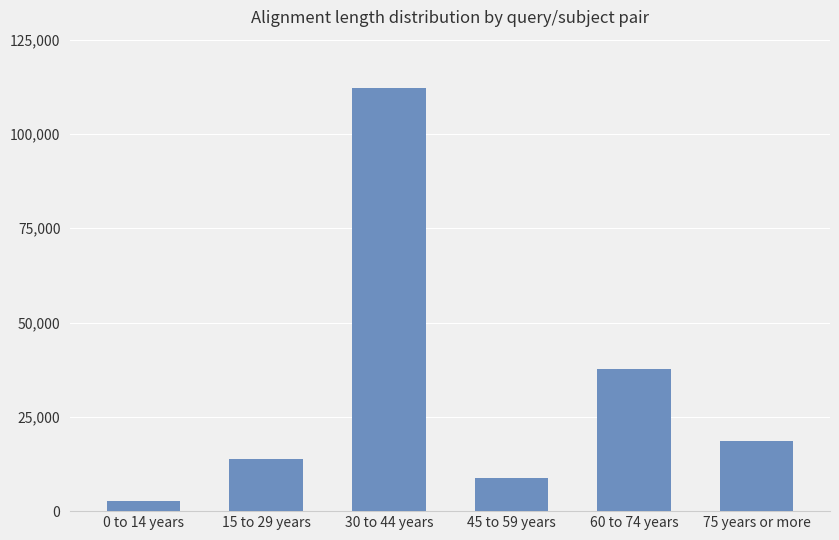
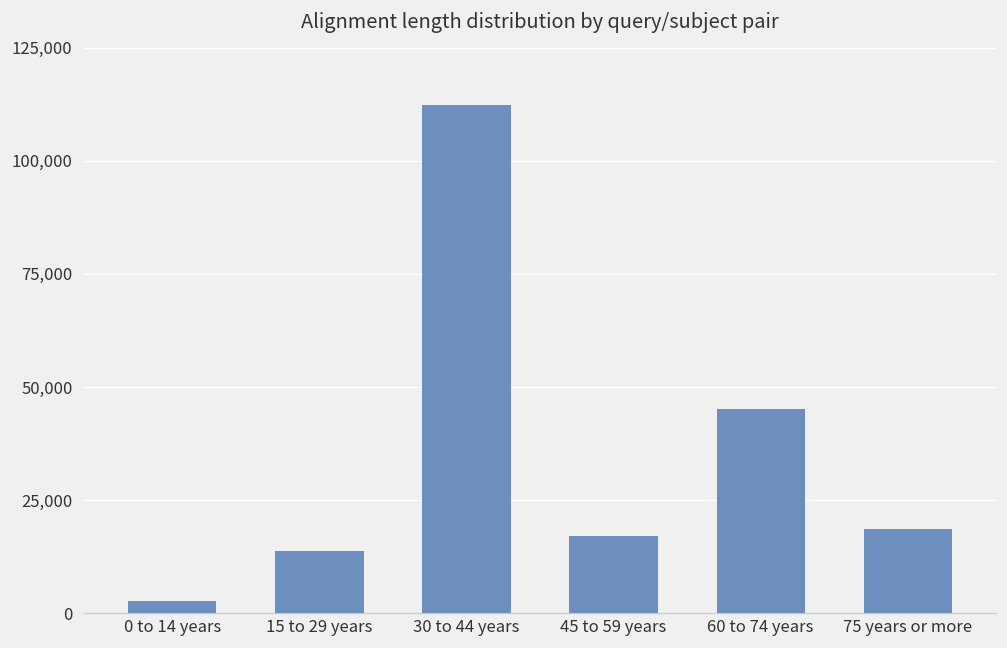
  {
    "0 to 14 years": "3,000",
    "15 to 29 years": "14,000",
    "30 to 44 years": "112,000",
-   "45 to 59 years": "9,000",
-   "60 to 74 years": "38,000",
+   "45 to 59 years": "17,000",
+   "60 to 74 years": "45,000",
    "75 years or more": "19,000"
  }
